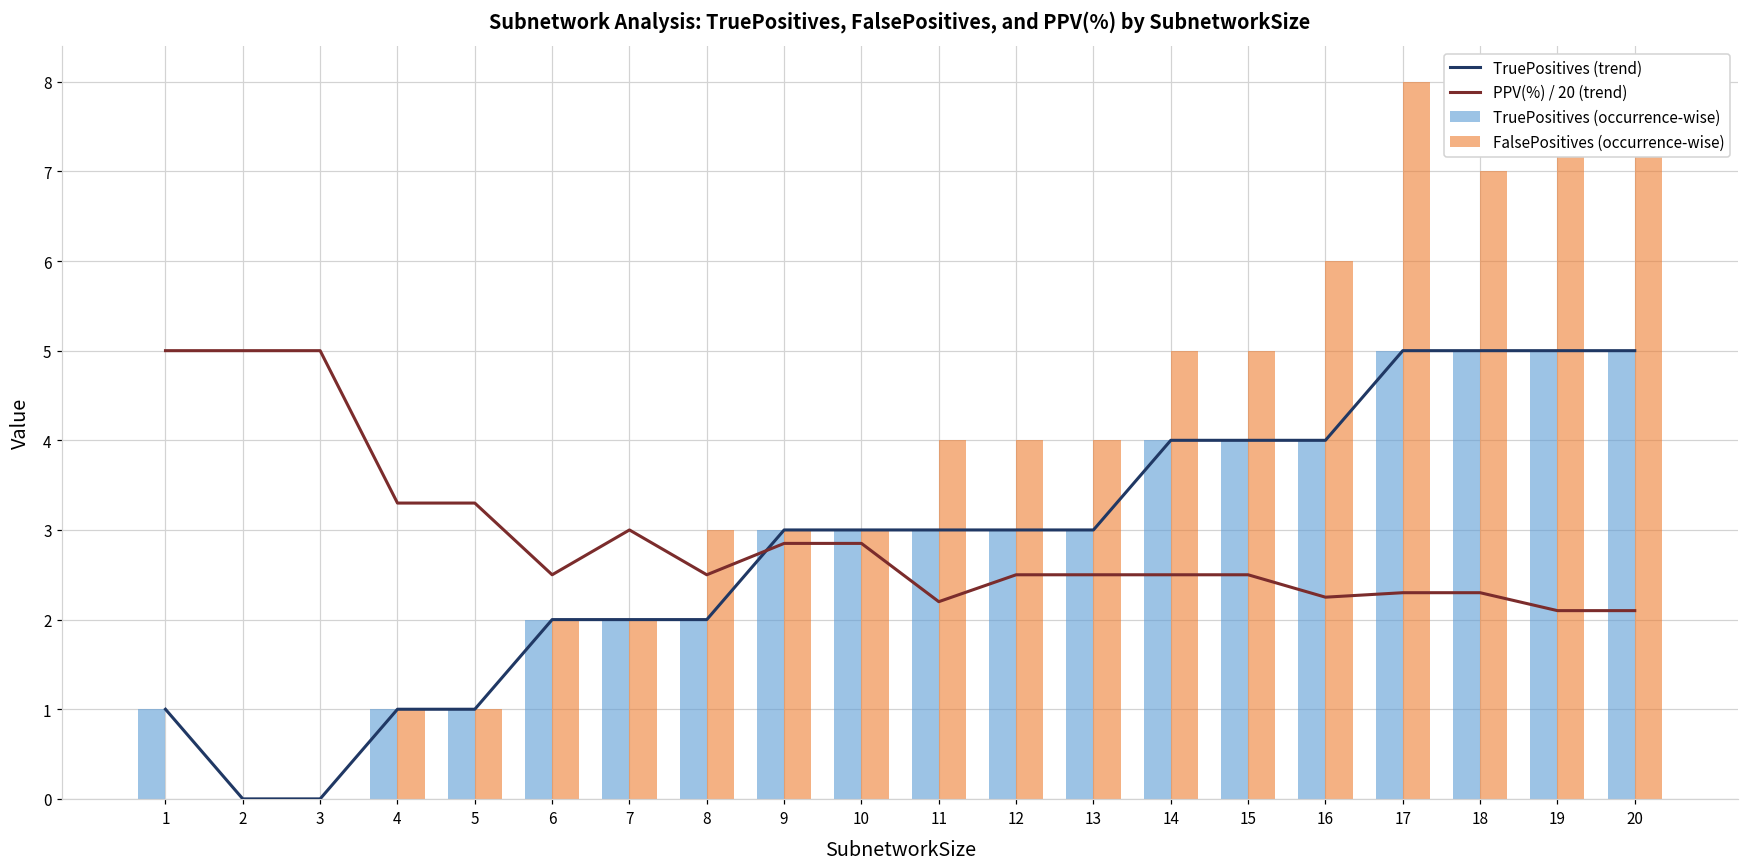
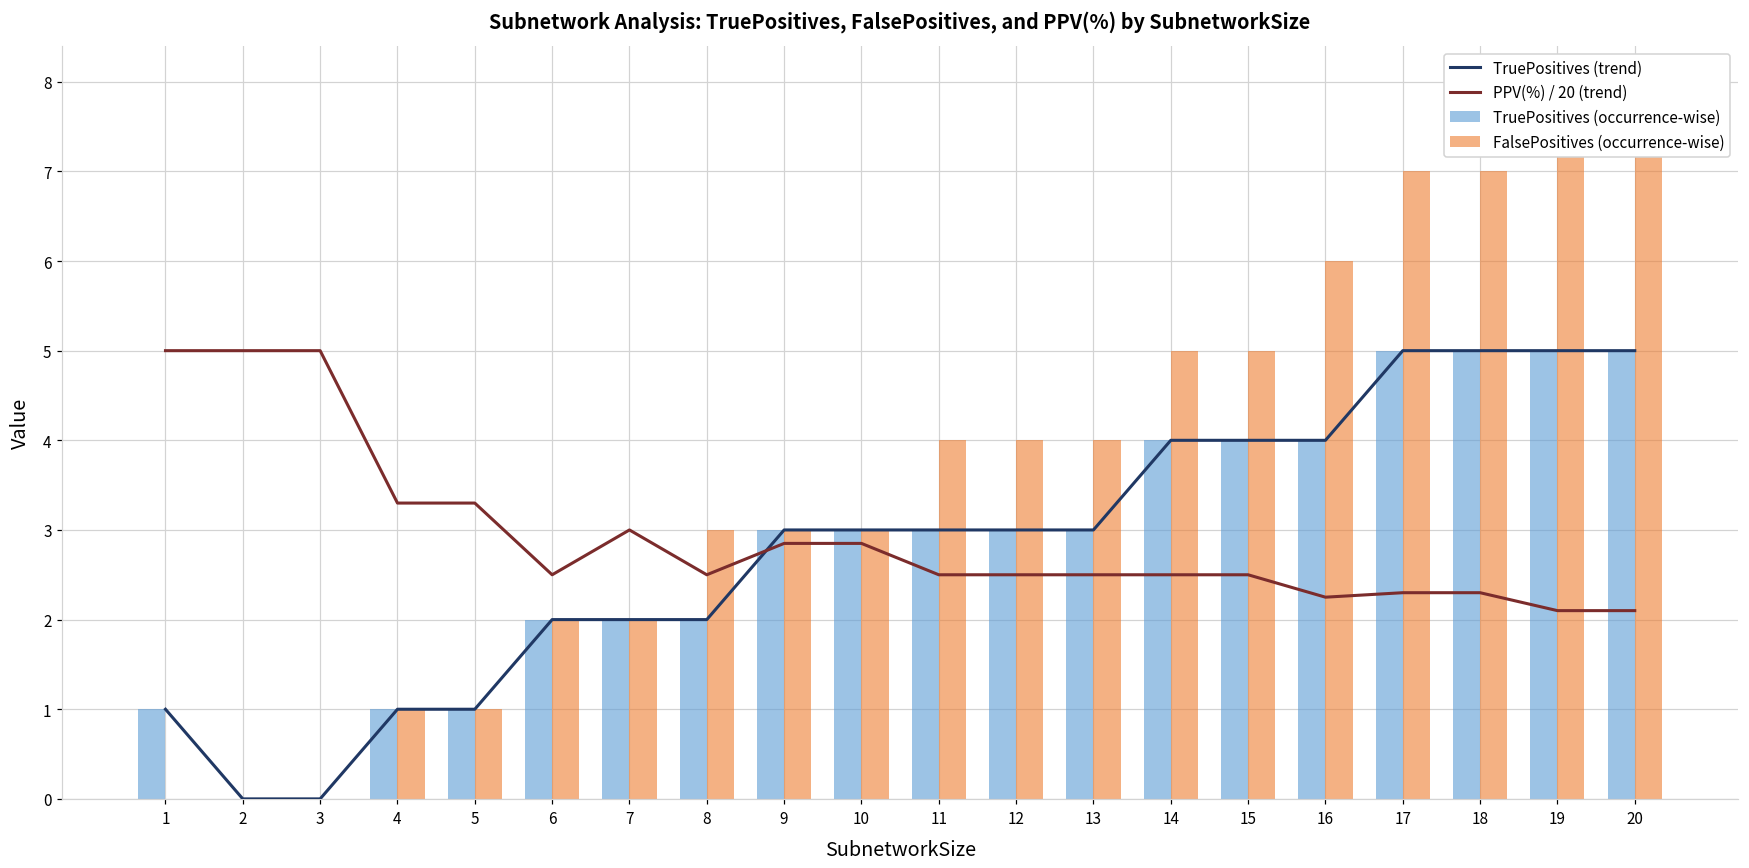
  {
    "TruePositives (occurrence-wise)": {
      "1": 1.0,
      "2": 0.0,
      "3": 0.0,
      "4": 1.0,
      "5": 1.0,
      "6": 2.0,
      "7": 2.0,
      "8": 2.0,
      "9": 3.0,
      "10": 3.0,
      "11": 3.0,
      "12": 3.0,
      "13": 3.0,
      "14": 4.0,
      "15": 4.0,
      "16": 4.0,
      "17": 5.0,
      "18": 5.0,
      "19": 5.0,
      "20": 5.0
    },
    "TruePositives (trend)": {
      "1": 1.0,
      "2": 0.0,
      "3": 0.0,
      "4": 1.0,
      "5": 1.0,
      "6": 2.0,
      "7": 2.0,
      "8": 2.0,
      "9": 3.0,
      "10": 3.0,
      "11": 3.0,
      "12": 3.0,
      "13": 3.0,
      "14": 4.0,
      "15": 4.0,
      "16": 4.0,
      "17": 5.0,
      "18": 5.0,
      "19": 5.0,
      "20": 5.0
    },
    "PPV(%) / 20 (trend)": {
      "1": 5.0,
      "2": 5.0,
      "3": 5.0,
      "4": 3.3,
      "5": 3.3,
      "6": 2.5,
      "7": 3.0,
      "8": 2.5,
      "9": 2.9,
      "10": 2.9,
-     "11": 2.2,
+     "11": 2.5,
      "12": 2.5,
      "13": 2.5,
      "14": 2.5,
      "15": 2.5,
      "16": 2.3,
      "17": 2.3,
      "18": 2.3,
      "19": 2.1,
      "20": 2.1
    },
    "FalsePositives (occurrence-wise)": {
      "1": 0,
      "2": 0,
      "3": 0,
      "4": 1,
      "5": 1,
      "6": 2,
      "7": 2,
      "8": 3,
      "9": 3,
      "10": 3,
      "11": 4,
      "12": 4,
      "13": 4,
      "14": 5,
      "15": 5,
      "16": 6,
-     "17": 8,
+     "17": 7,
      "18": 7
    }
  }
